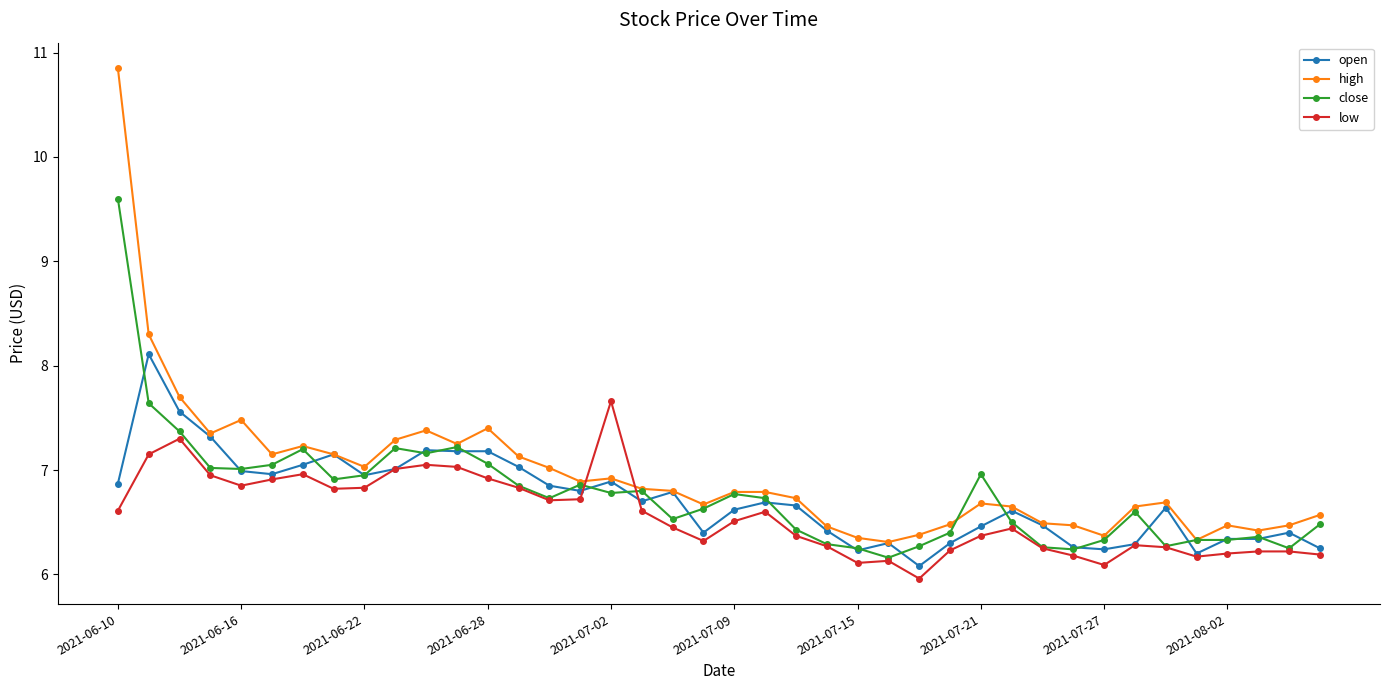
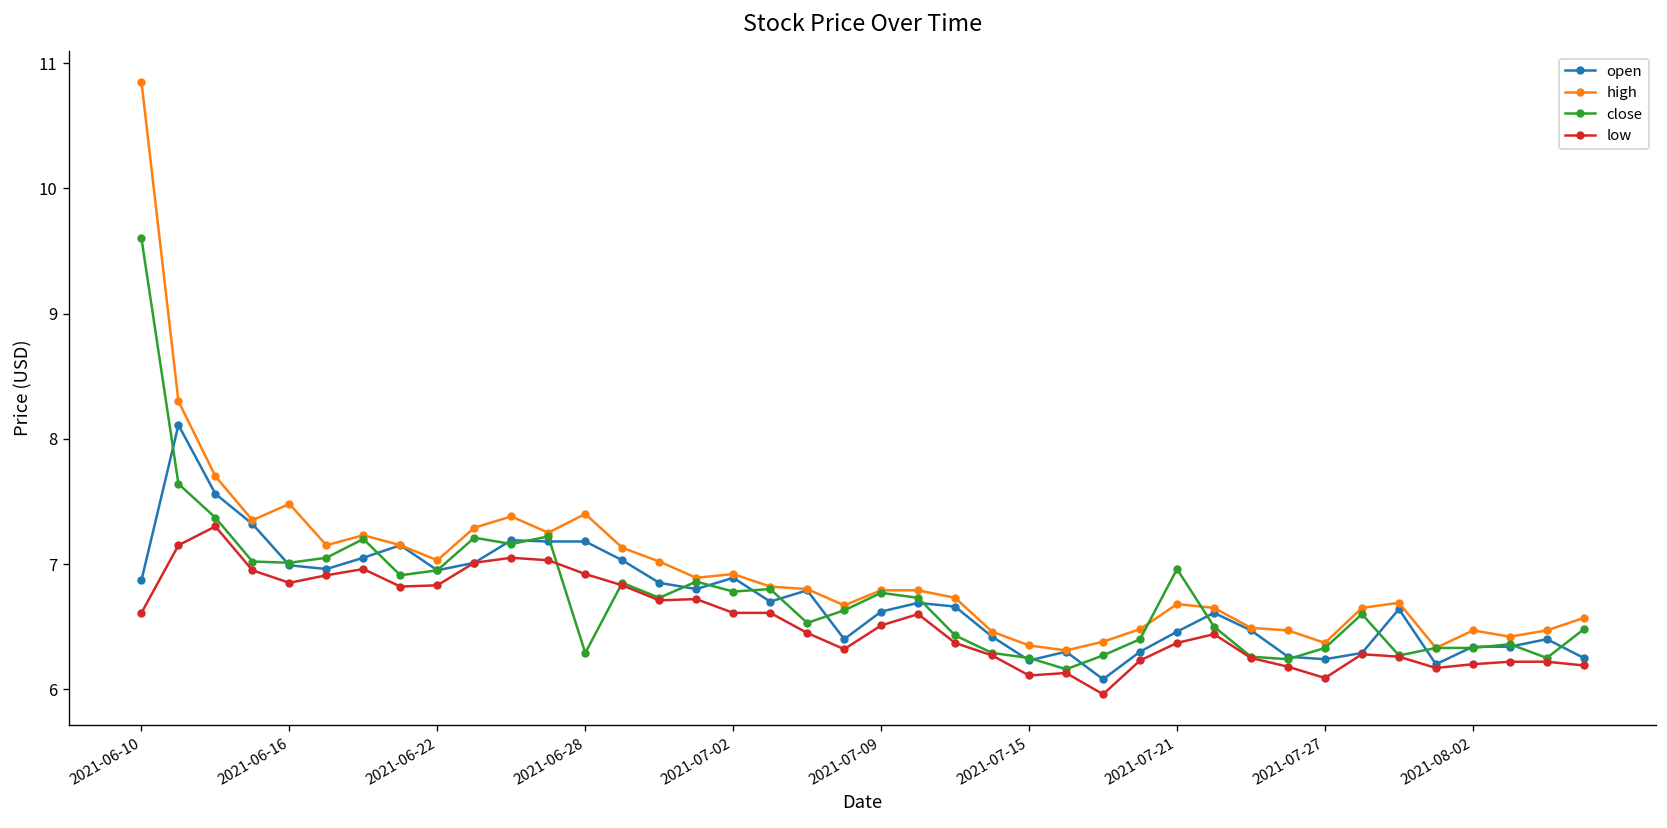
  {
    "open": {
      "2021-06-10": 6.87,
      "2021-06-28": 7.18,
      "2021-07-02": 6.89,
      "2021-07-09": 6.62,
      "2021-07-21": 6.46,
      "2021-07-27": 6.24
    },
    "high": {
      "2021-06-10": 10.85,
      "2021-06-16": 7.48,
      "2021-06-22": 7.03,
      "2021-06-28": 7.40,
      "2021-07-02": 6.92,
      "2021-07-15": 6.35,
      "2021-07-21": 6.68,
      "2021-07-27": 6.37,
      "2021-08-02": 6.47
    },
    "close": {
      "2021-06-10": 9.60,
-     "2021-06-28": 7.06,
+     "2021-06-28": 6.29,
      "2021-07-02": 6.78,
      "2021-07-21": 6.96,
      "2021-07-27": 6.33
    },
    "low": {
      "2021-06-10": 6.61,
      "2021-06-16": 6.85,
      "2021-06-22": 6.83,
      "2021-06-28": 6.92,
-     "2021-07-02": 7.66,
+     "2021-07-02": 6.61,
      "2021-07-09": 6.51,
      "2021-07-15": 6.11,
      "2021-07-21": 6.37,
      "2021-07-27": 6.09,
      "2021-08-02": 6.20
    }
  }
